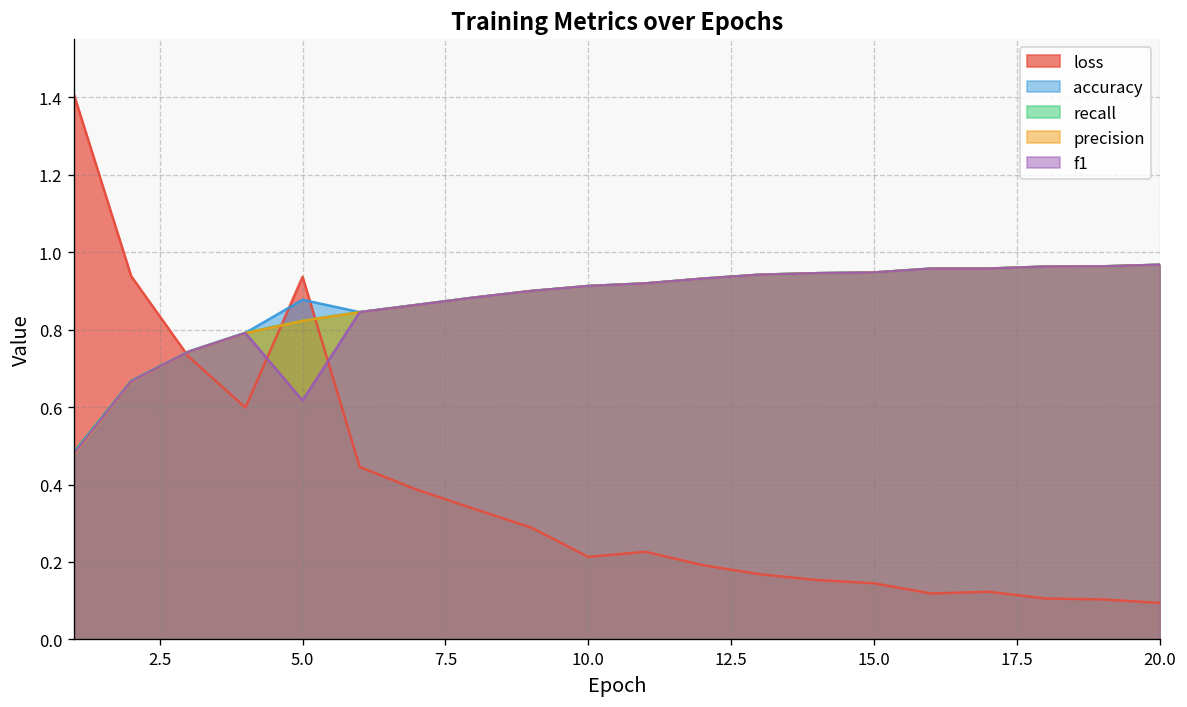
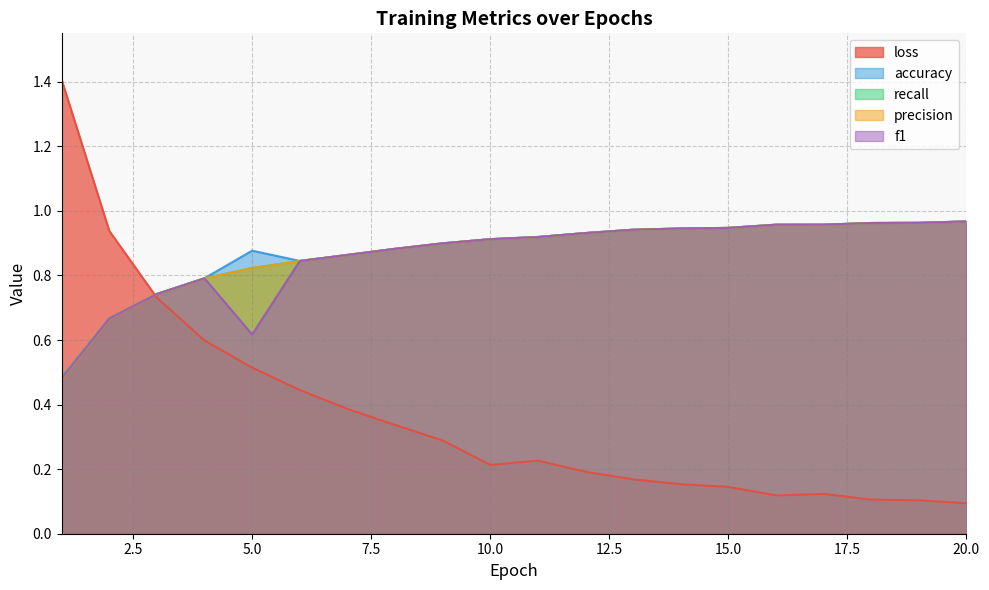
  {
    "loss": {
-     "5.0": 0.94,
+     "5.0": 0.51,
      "10.0": 0.21,
      "15.0": 0.15,
      "20.0": 0.09
    },
    "accuracy": {
      "5.0": 0.88
    },
    "f1": {
      "5.0": 0.62
    }
  }
